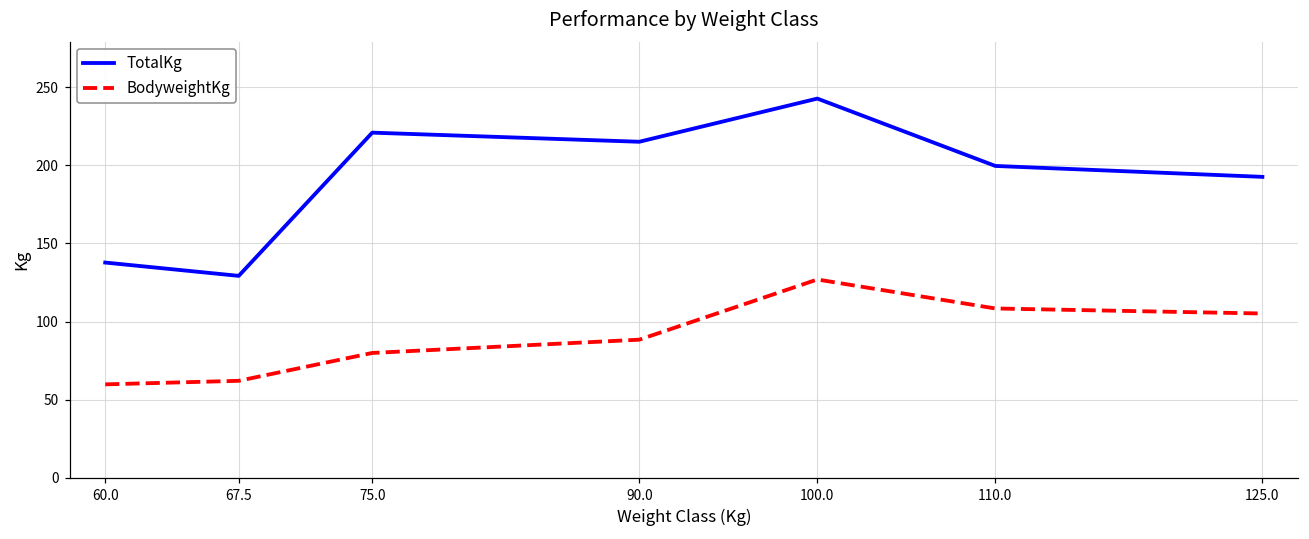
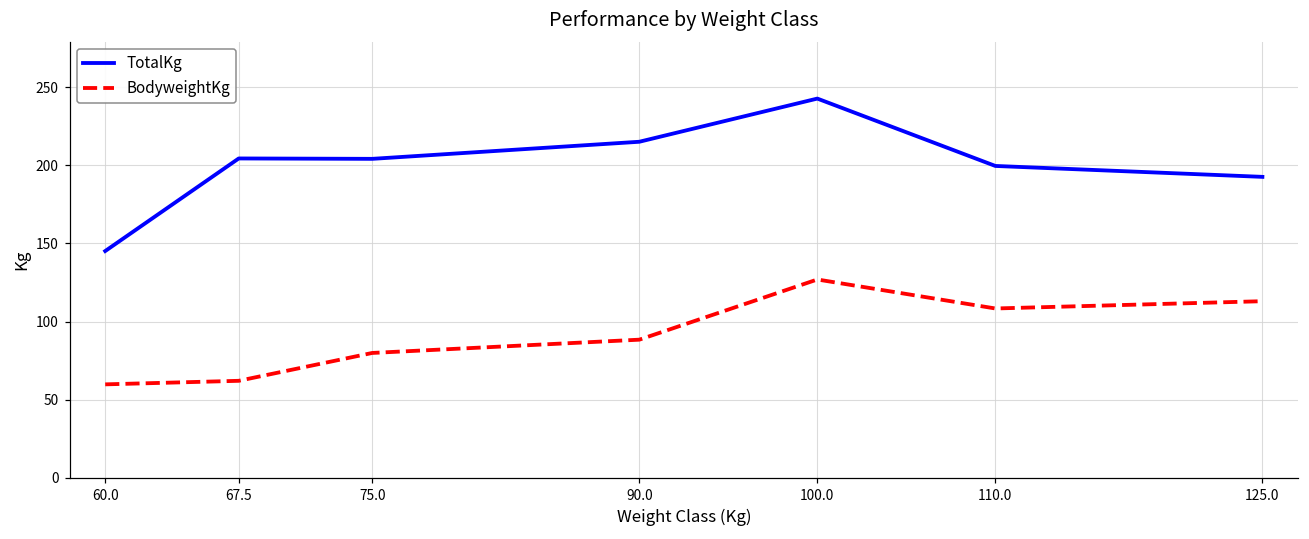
  {
    "TotalKg": {
-     "60.0": 138,
-     "67.5": 129,
-     "75.0": 221,
+     "60.0": 145,
+     "67.5": 204,
+     "75.0": 204,
      "90.0": 215,
      "100.0": 243,
      "110.0": 200,
      "125.0": 193
    },
    "BodyweightKg": {
      "60.0": 60,
      "67.5": 62,
      "75.0": 80,
      "90.0": 88,
      "100.0": 127,
      "110.0": 108,
-     "125.0": 105
+     "125.0": 113
    }
  }
